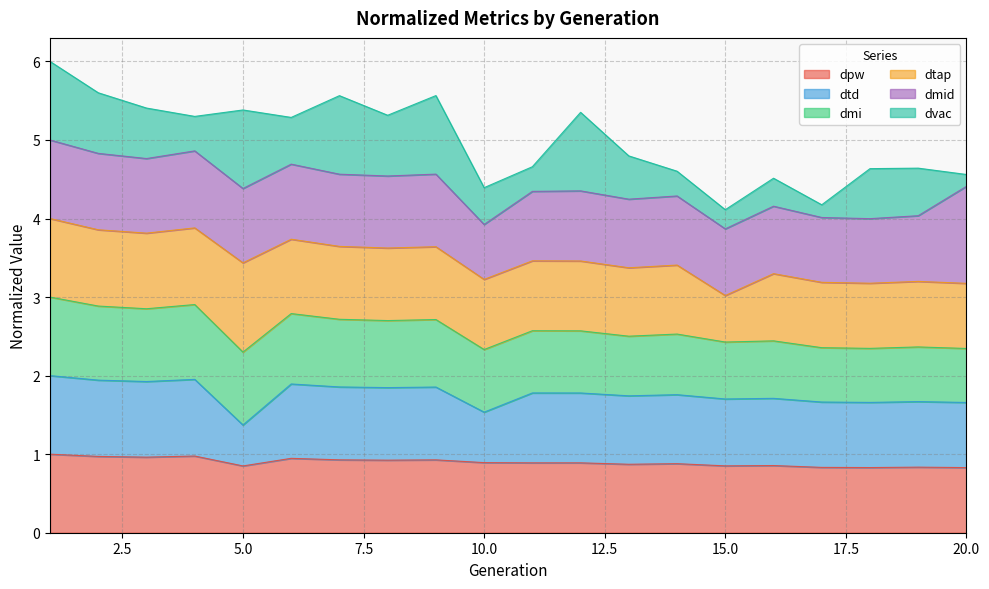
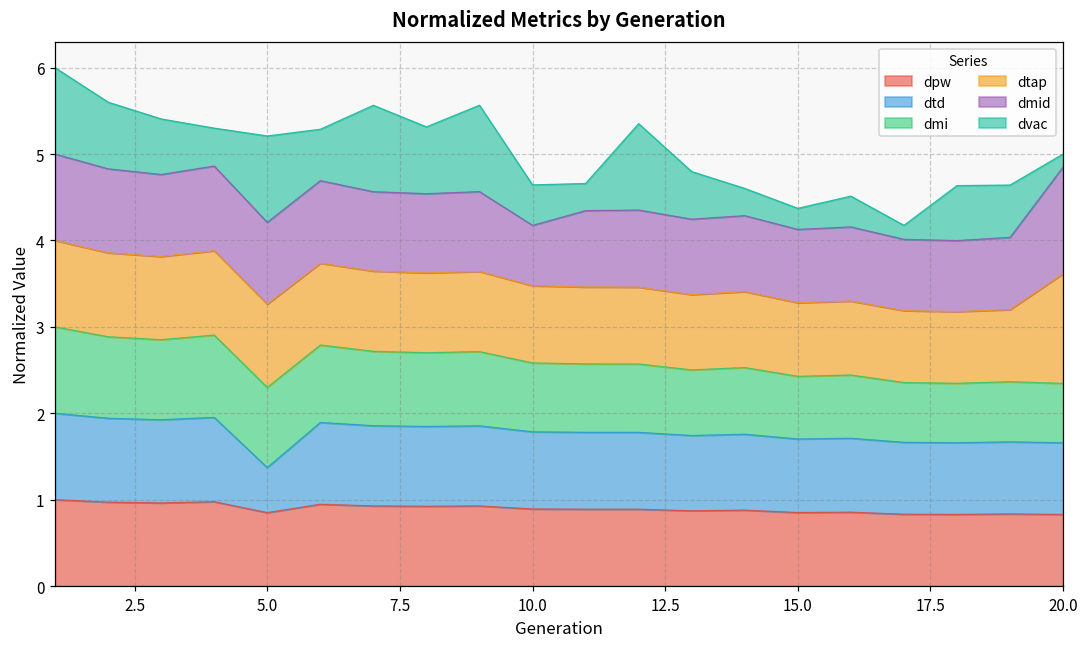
  {
    "dpw": {
      "5.0": 0.9,
      "10.0": 0.9,
      "15.0": 0.9,
      "20.0": 0.8
    },
    "dtd": {
      "5.0": 0.5,
-     "10.0": 0.6,
+     "10.0": 0.9,
      "15.0": 0.9,
      "20.0": 0.8
    },
    "dtap": {
-     "5.0": 1.1,
+     "5.0": 1.0,
      "10.0": 0.9,
-     "15.0": 0.6,
-     "20.0": 0.8
+     "15.0": 0.9,
+     "20.0": 1.3
    },
    "dmid": {
      "5.0": 0.9,
      "10.0": 0.7,
      "15.0": 0.8,
      "20.0": 1.2
    }
  }
